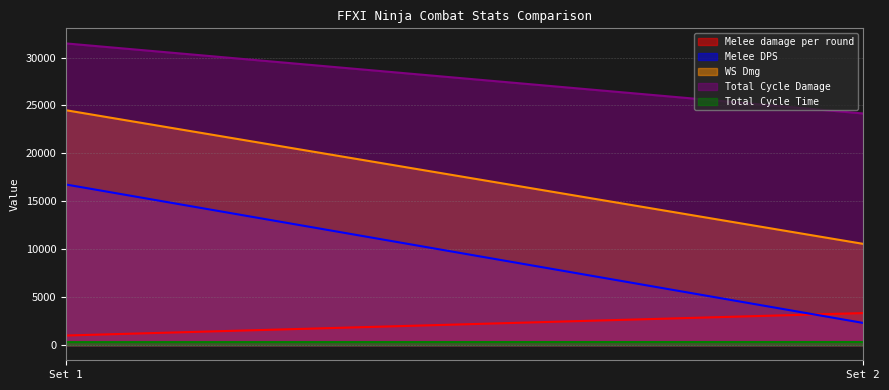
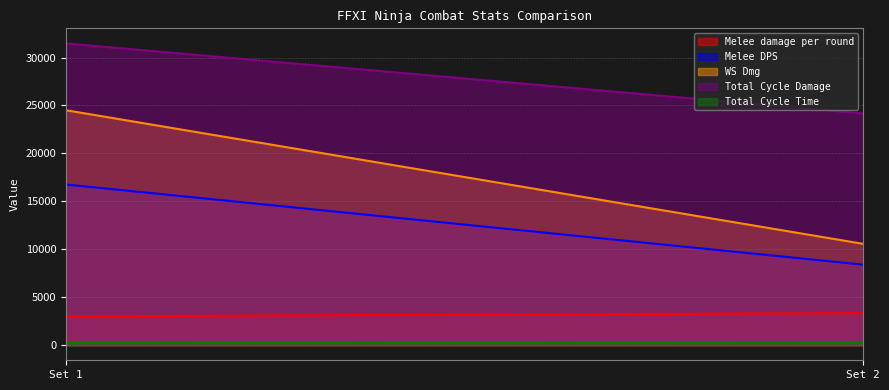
  {
    "Melee damage per round": {
-     "Set 1": 1000,
+     "Set 1": 3000,
      "Set 2": 3000
    },
    "Melee DPS": {
      "Set 1": 17000,
-     "Set 2": 2000
+     "Set 2": 8000
    },
    "WS Dmg": {
      "Set 1": 25000,
      "Set 2": 11000
    },
    "Total Cycle Damage": {
      "Set 1": 31000,
      "Set 2": 24000
    },
    "Total Cycle Time": {
      "Set 1": 0,
      "Set 2": 0
    }
  }
